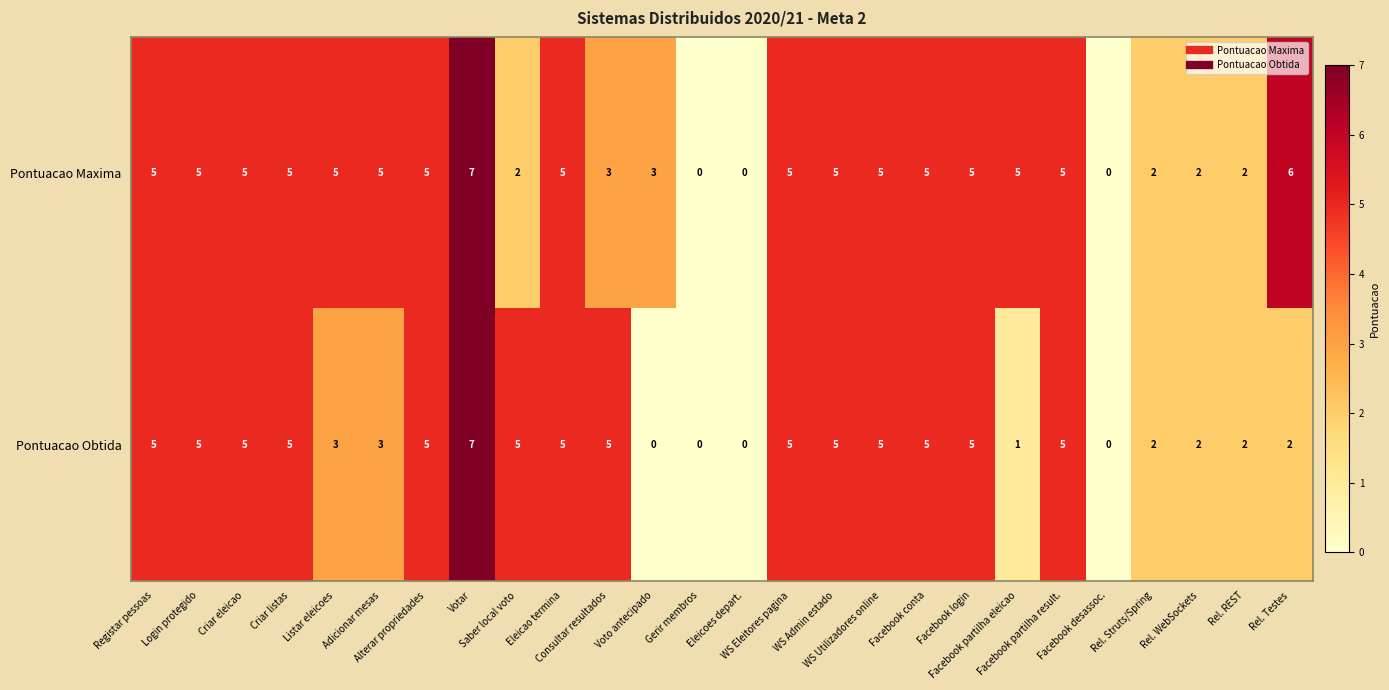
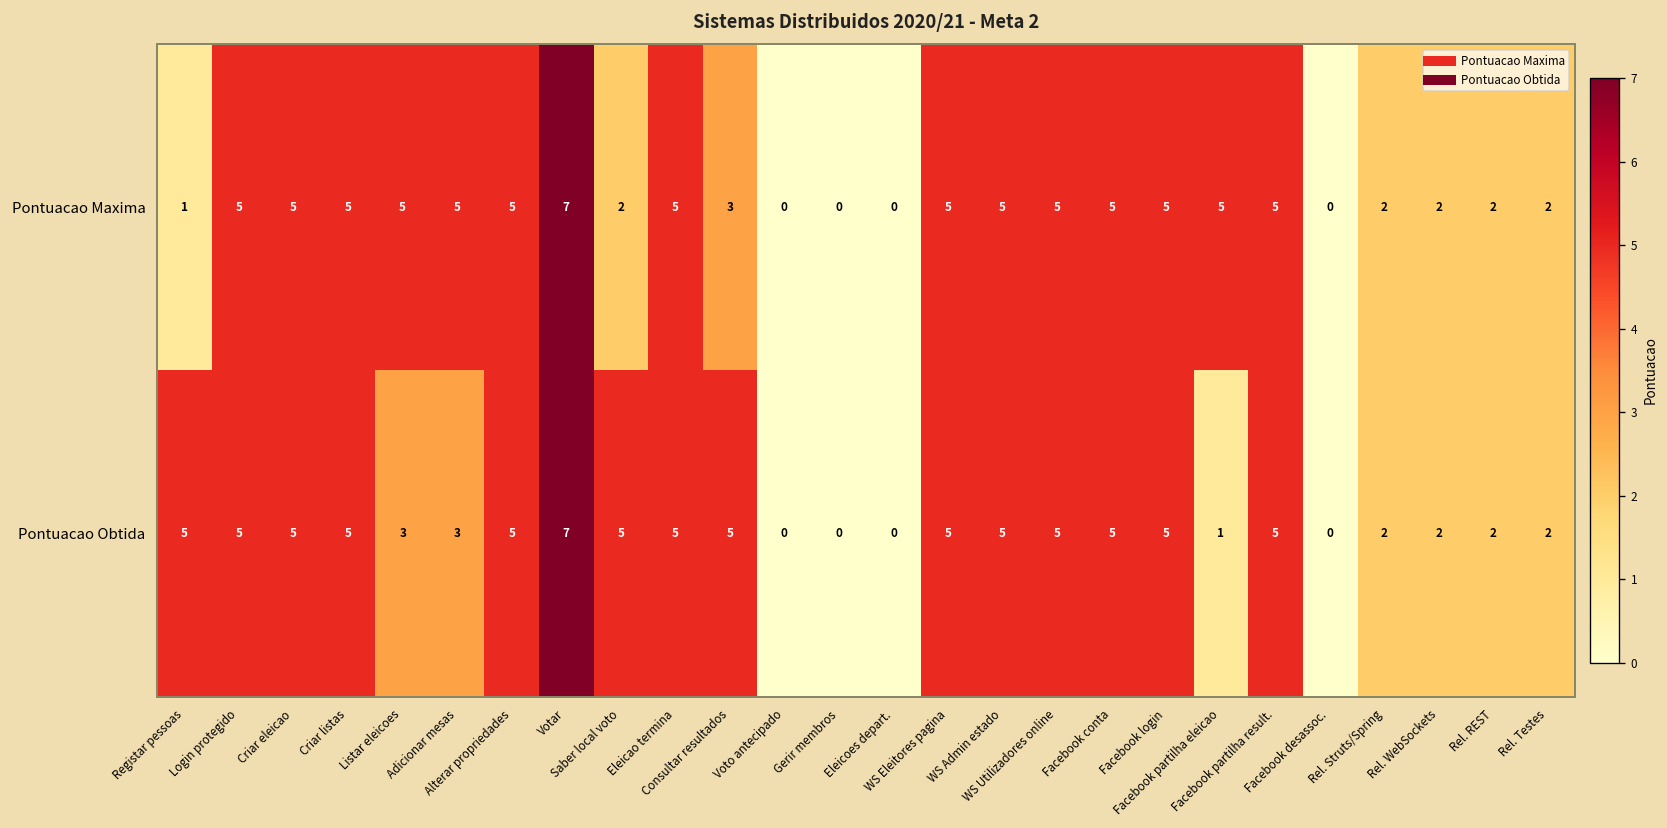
  {
    "Pontuacao Maxima": {
-     "Registar pessoas": 5,
+     "Registar pessoas": 1,
      "Login protegido": 5,
      "Criar eleicao": 5,
      "Criar listas": 5,
      "Listar eleicoes": 5,
      "Adicionar mesas": 5,
      "Alterar propriedades": 5,
      "Votar": 7,
      "Saber local voto": 2,
      "Eleicao termina": 5,
      "Consultar resultados": 3,
-     "Voto antecipado": 3,
+     "Voto antecipado": 0,
      "Gerir membros": 0,
      "Eleicoes depart.": 0,
      "WS Eleitores pagina": 5,
      "WS Admin estado": 5,
      "WS Utilizadores online": 5,
      "Facebook conta": 5,
      "Facebook login": 5,
      "Facebook partilha eleicao": 5,
      "Facebook partilha result.": 5,
      "Facebook desassoc.": 0,
      "Rel. Struts/Spring": 2,
      "Rel. WebSockets": 2,
      "Rel. REST": 2,
-     "Rel. Testes": 6
+     "Rel. Testes": 2
    },
    "Pontuacao Obtida": {
      "Registar pessoas": 5,
      "Login protegido": 5,
      "Criar eleicao": 5,
      "Criar listas": 5,
      "Listar eleicoes": 3,
      "Adicionar mesas": 3,
      "Alterar propriedades": 5,
      "Votar": 7,
      "Saber local voto": 5,
      "Eleicao termina": 5,
      "Consultar resultados": 5,
      "Voto antecipado": 0,
      "Gerir membros": 0,
      "Eleicoes depart.": 0,
      "WS Eleitores pagina": 5,
      "WS Admin estado": 5,
      "WS Utilizadores online": 5,
      "Facebook conta": 5,
      "Facebook login": 5,
      "Facebook partilha eleicao": 1,
      "Facebook partilha result.": 5,
      "Facebook desassoc.": 0,
      "Rel. Struts/Spring": 2,
      "Rel. WebSockets": 2,
      "Rel. REST": 2,
      "Rel. Testes": 2
    }
  }
